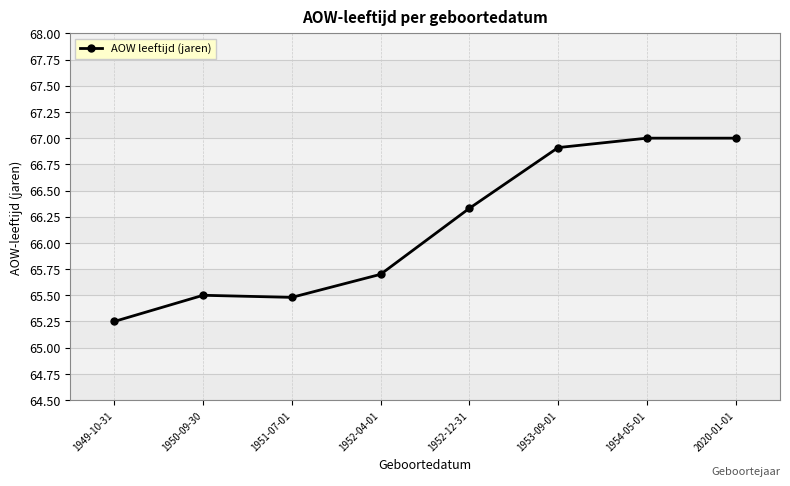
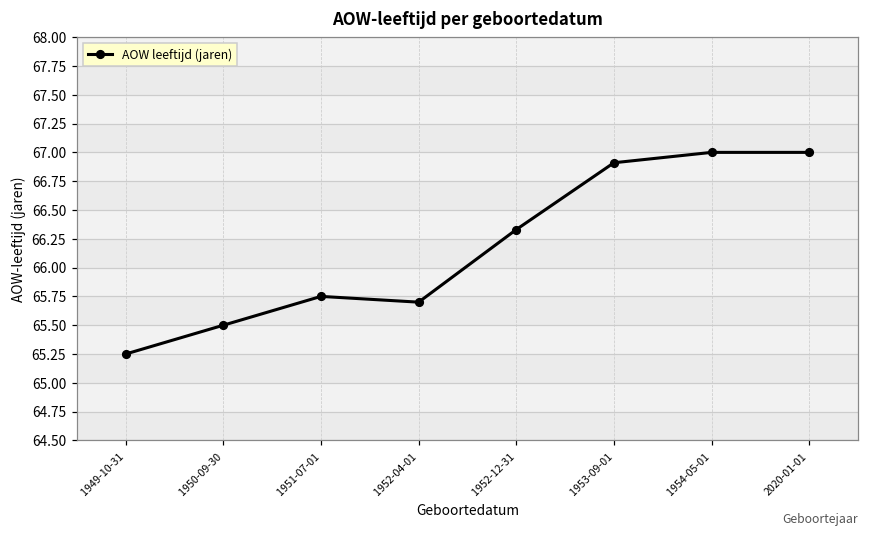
  {
    "1949-10-31": 65.25,
    "1950-09-30": 65.50,
-   "1951-07-01": 65.48,
+   "1951-07-01": 65.75,
    "1952-04-01": 65.70,
    "1952-12-31": 66.33,
    "1953-09-01": 66.91,
    "1954-05-01": 67.00,
    "2020-01-01": 67.00
  }
